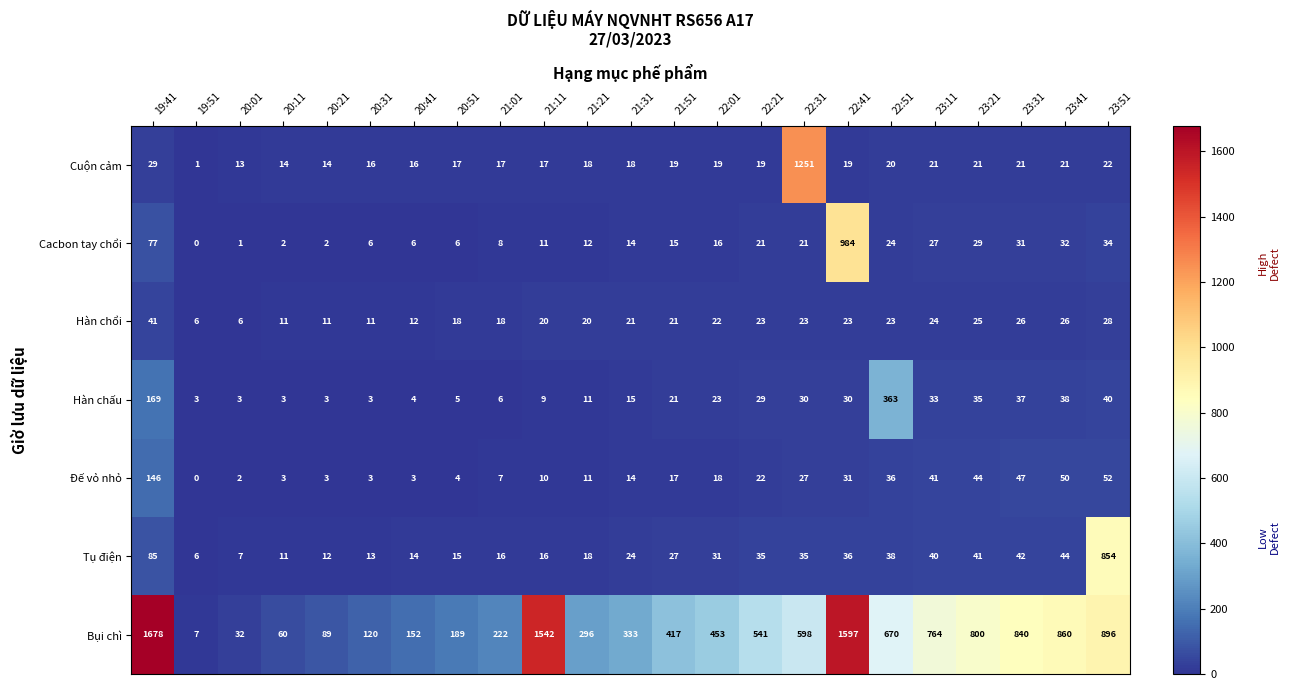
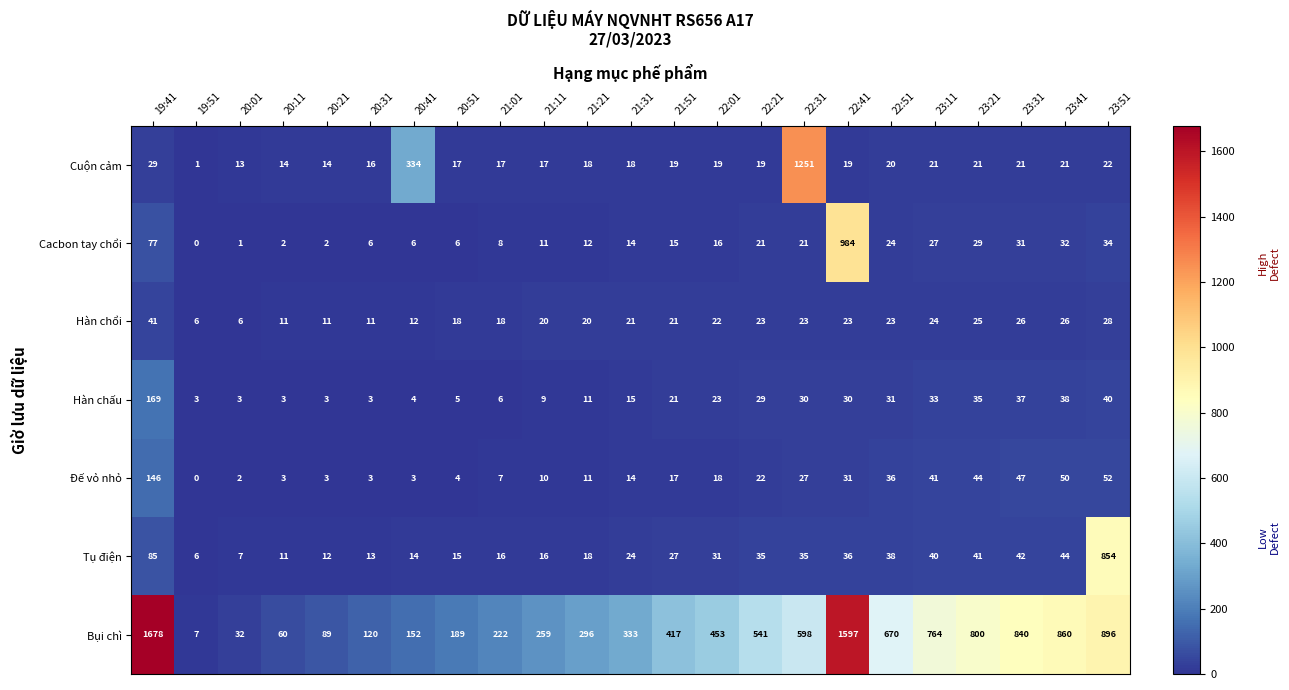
  {
    "Cuộn cảm": {
      "19:41": 29,
      "19:51": 1,
      "20:01": 13,
      "20:11": 14,
      "20:21": 14,
      "20:31": 16,
-     "20:41": 16,
+     "20:41": 334,
      "20:51": 17,
      "21:01": 17,
      "21:11": 17,
      "21:21": 18,
      "21:31": 18,
      "21:51": 19,
      "22:01": 19,
      "22:21": 19,
      "22:31": 1251,
      "22:41": 19,
      "22:51": 20,
      "23:11": 21,
      "23:21": 21,
      "23:31": 21,
      "23:41": 21,
      "23:51": 22
    },
    "Cacbon tay chổi": {
      "19:41": 77,
      "19:51": 0,
      "20:01": 1,
      "20:11": 2,
      "20:21": 2,
      "20:31": 6,
      "20:41": 6,
      "20:51": 6,
      "21:01": 8,
      "21:11": 11,
      "21:21": 12,
      "21:31": 14,
      "21:51": 15,
      "22:01": 16,
      "22:21": 21,
      "22:31": 21,
      "22:41": 984,
      "22:51": 24,
      "23:11": 27,
      "23:21": 29,
      "23:31": 31,
      "23:41": 32,
      "23:51": 34
    },
    "Hàn chổi": {
      "19:41": 41,
      "19:51": 6,
      "20:01": 6,
      "20:11": 11,
      "20:21": 11,
      "20:31": 11,
      "20:41": 12,
      "20:51": 18,
      "21:01": 18,
      "21:11": 20,
      "21:21": 20,
      "21:31": 21,
      "21:51": 21,
      "22:01": 22,
      "22:21": 23,
      "22:31": 23,
      "22:41": 23,
      "22:51": 23,
      "23:11": 24,
      "23:21": 25,
      "23:31": 26,
      "23:41": 26,
      "23:51": 28
    },
    "Hàn chấu": {
      "19:41": 169,
      "19:51": 3,
      "20:01": 3,
      "20:11": 3,
      "20:21": 3,
      "20:31": 3,
      "20:41": 4,
      "20:51": 5,
      "21:01": 6,
      "21:11": 9,
      "21:21": 11,
      "21:31": 15,
      "21:51": 21,
      "22:01": 23,
      "22:21": 29,
      "22:31": 30,
      "22:41": 30,
-     "22:51": 363,
+     "22:51": 31,
      "23:11": 33,
      "23:21": 35,
      "23:31": 37,
      "23:41": 38,
      "23:51": 40
    },
    "Đế vỏ nhỏ": {
      "19:41": 146,
      "19:51": 0,
      "20:01": 2,
      "20:11": 3,
      "20:21": 3,
      "20:31": 3,
      "20:41": 3,
      "20:51": 4,
      "21:01": 7,
      "21:11": 10,
      "21:21": 11,
      "21:31": 14,
      "21:51": 17,
      "22:01": 18,
      "22:21": 22,
      "22:31": 27,
      "22:41": 31,
      "22:51": 36,
      "23:11": 41,
      "23:21": 44,
      "23:31": 47,
      "23:41": 50,
      "23:51": 52
    },
    "Tụ điện": {
      "19:41": 85,
      "19:51": 6,
      "20:01": 7,
      "20:11": 11,
      "20:21": 12,
      "20:31": 13,
      "20:41": 14,
      "20:51": 15,
      "21:01": 16,
      "21:11": 16,
      "21:21": 18,
      "21:31": 24,
      "21:51": 27,
      "22:01": 31,
      "22:21": 35,
      "22:31": 35,
      "22:41": 36,
      "22:51": 38,
      "23:11": 40,
      "23:21": 41,
      "23:31": 42,
      "23:41": 44,
      "23:51": 854
    },
    "Bụi chì": {
      "19:41": 1678,
      "19:51": 7,
      "20:01": 32,
      "20:11": 60,
      "20:21": 89,
      "20:31": 120,
      "20:41": 152,
      "20:51": 189,
      "21:01": 222,
-     "21:11": 1542,
+     "21:11": 259,
      "21:21": 296,
      "21:31": 333,
      "21:51": 417,
      "22:01": 453,
      "22:21": 541,
      "22:31": 598,
      "22:41": 1597,
      "22:51": 670,
      "23:11": 764,
      "23:21": 800,
      "23:31": 840,
      "23:41": 860,
      "23:51": 896
    }
  }
